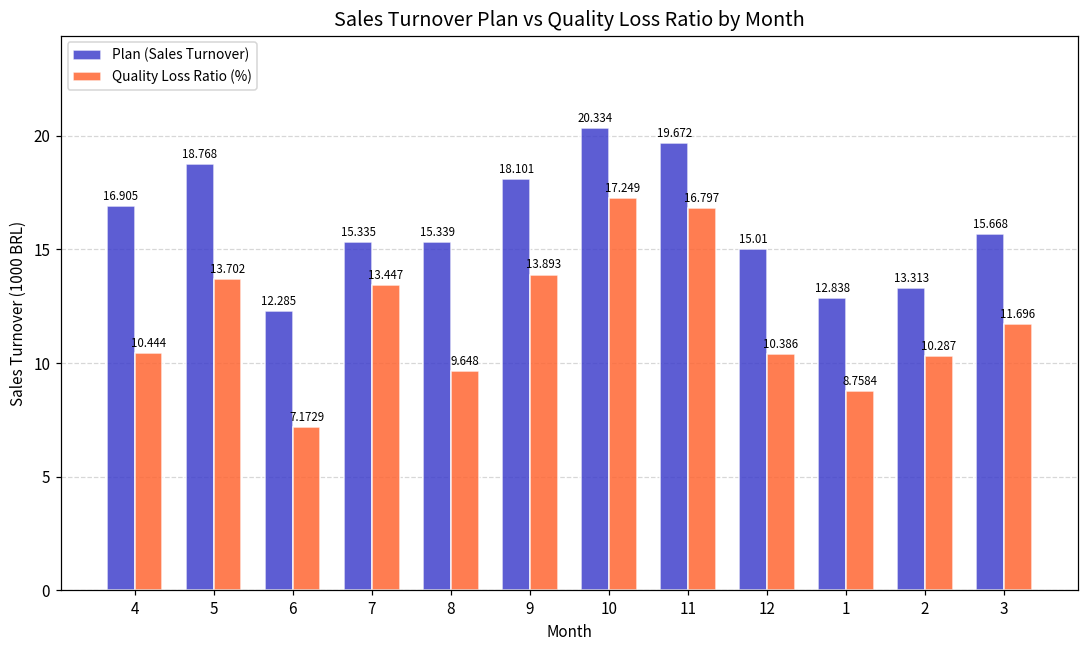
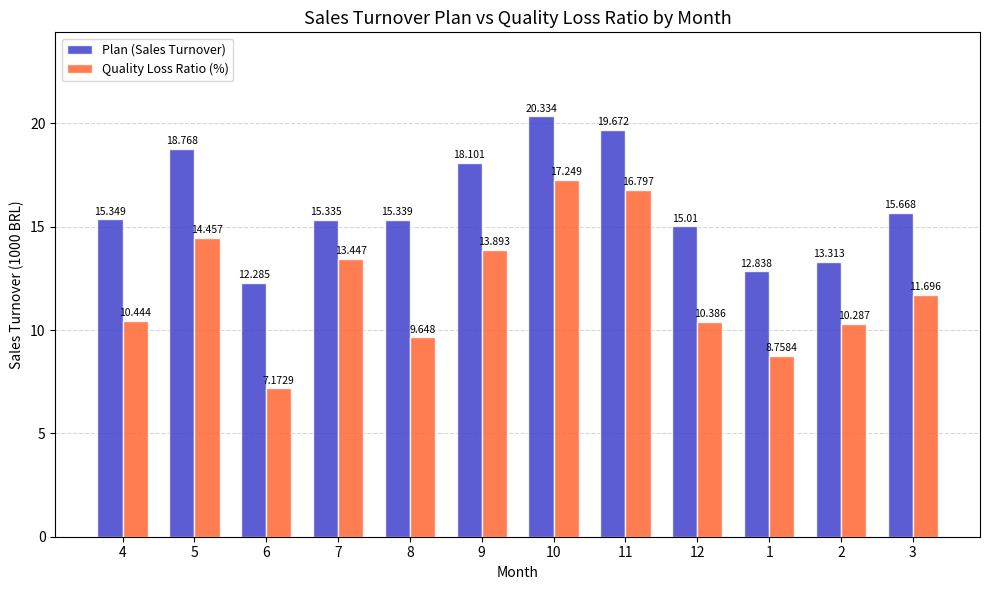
  {
    "Plan (Sales Turnover)": {
-     "4": 16.905,
+     "4": 15.349,
      "5": 18.768,
      "6": 12.285,
      "7": 15.335,
      "8": 15.339,
      "9": 18.101,
      "10": 20.334,
      "11": 19.672,
      "12": 15.01,
      "1": 12.838,
      "2": 13.313,
      "3": 15.668
    },
    "Quality Loss Ratio (%)": {
      "4": 10.444,
-     "5": 13.702,
+     "5": 14.457,
      "6": 7.1729,
      "7": 13.447,
      "8": 9.648,
      "9": 13.893,
      "10": 17.249,
      "11": 16.797,
      "12": 10.386,
      "1": 8.7584,
      "2": 10.287,
      "3": 11.696
    }
  }
